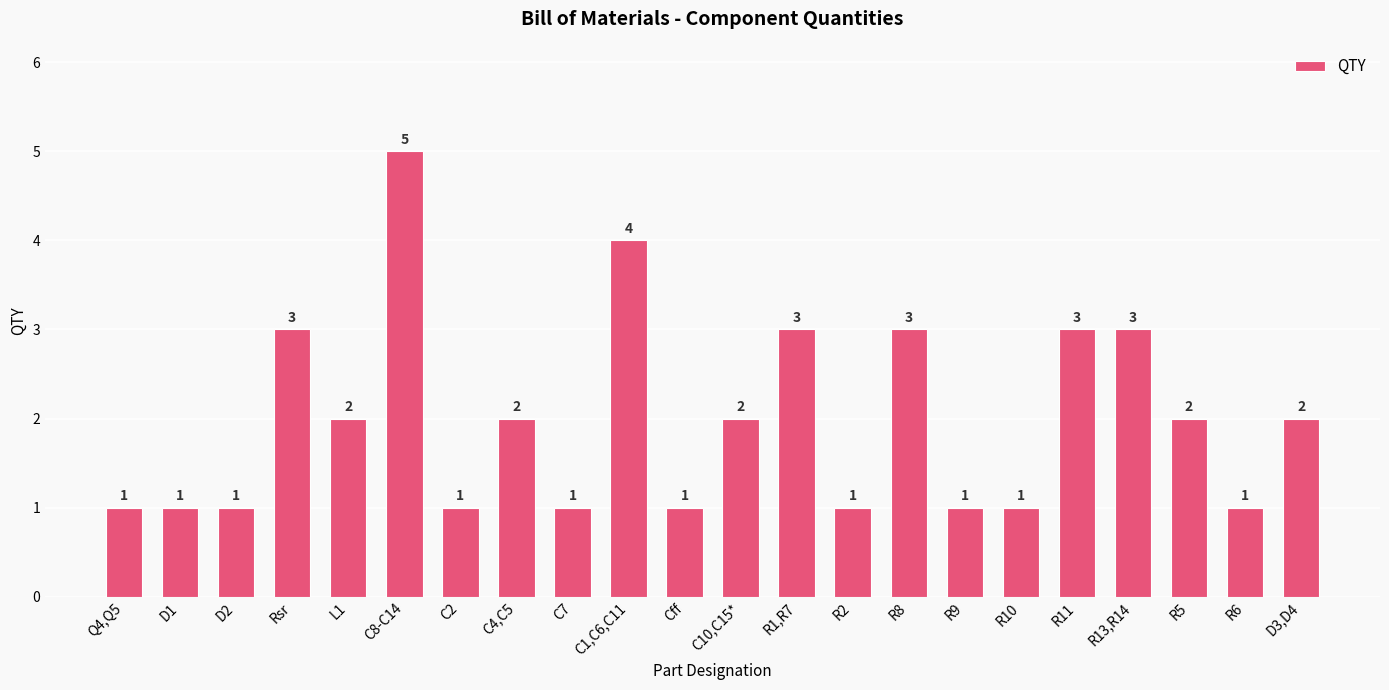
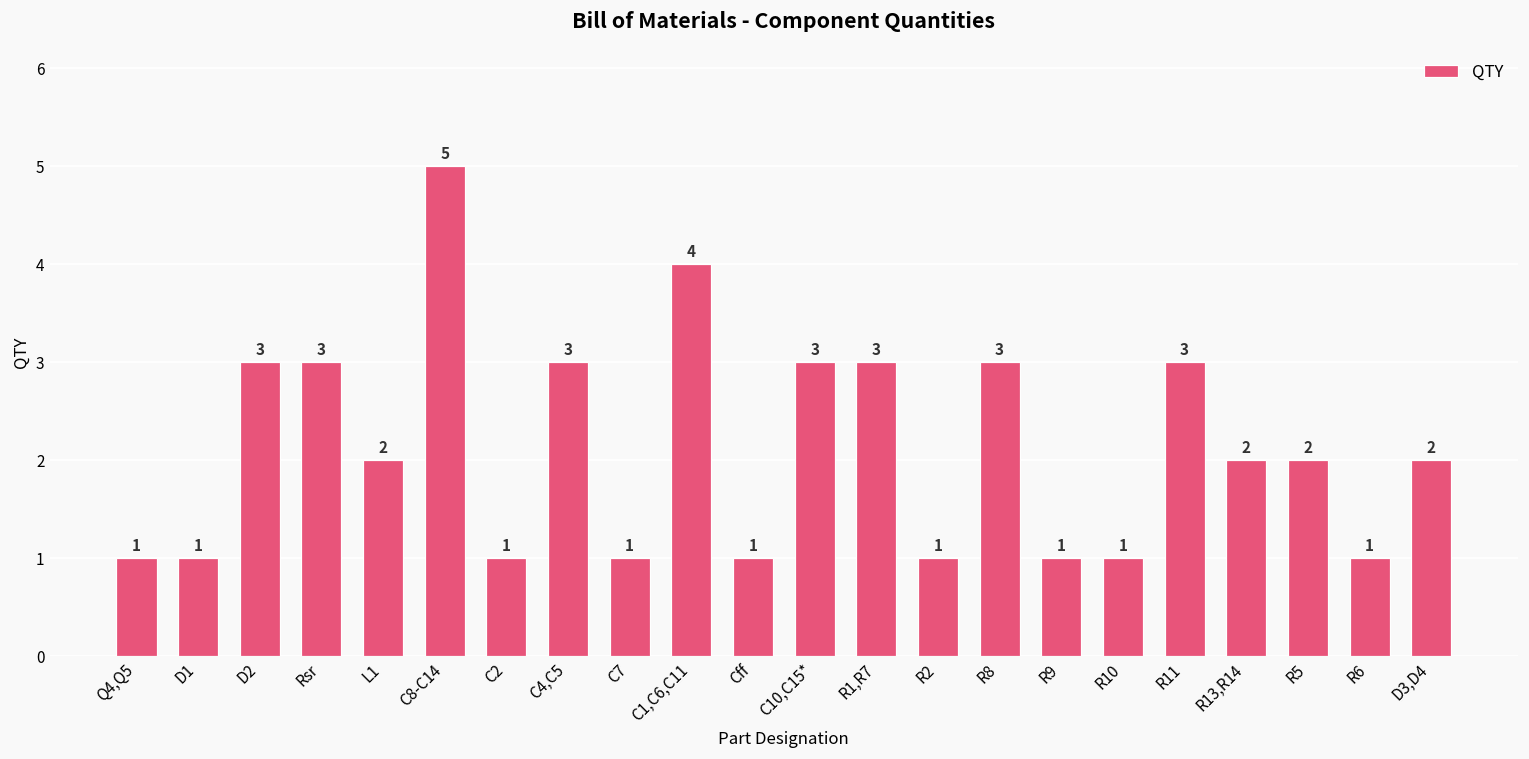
  {
    "Q4,Q5": 1,
    "D1": 1,
-   "D2": 1,
+   "D2": 3,
    "Rsr": 3,
    "L1": 2,
    "C8-C14": 5,
    "C2": 1,
-   "C4,C5": 2,
+   "C4,C5": 3,
    "C7": 1,
    "C1,C6,C11": 4,
    "Cff": 1,
-   "C10,C15*": 2,
+   "C10,C15*": 3,
    "R1,R7": 3,
    "R2": 1,
    "R8": 3,
    "R9": 1,
    "R10": 1,
    "R11": 3,
-   "R13,R14": 3,
+   "R13,R14": 2,
    "R5": 2,
    "R6": 1,
    "D3,D4": 2
  }
